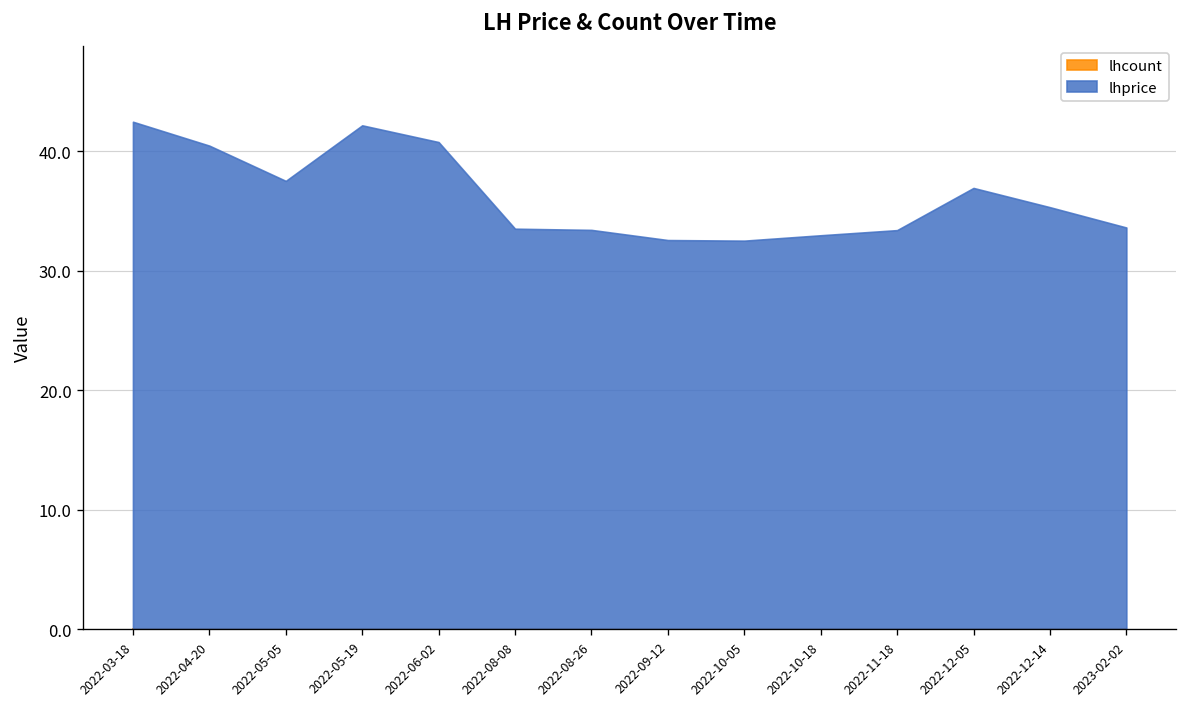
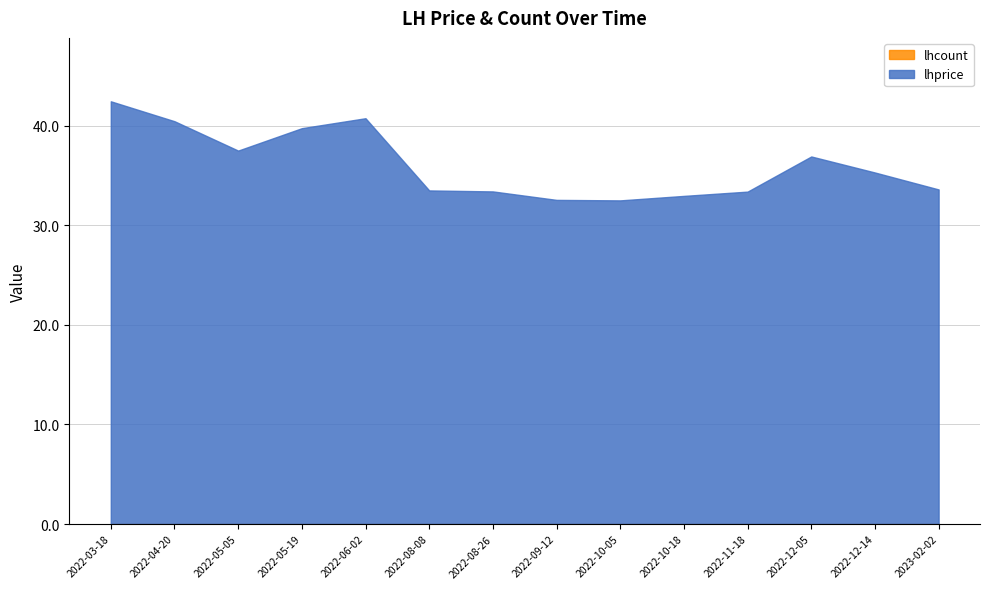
  {
    "lhcount": {
      "2022-03-18": 0,
      "2022-04-20": 0,
      "2022-05-05": 0,
      "2022-05-19": 0,
      "2022-06-02": 0,
      "2022-08-08": 0,
      "2022-08-26": 0,
      "2022-09-12": 0,
      "2022-10-05": 0,
      "2022-10-18": 0,
      "2022-11-18": 0,
      "2022-12-05": 0,
      "2022-12-14": 0,
      "2023-02-02": 0
    },
    "lhprice": {
      "2022-03-18": 42,
      "2022-04-20": 40,
      "2022-05-05": 38,
-     "2022-05-19": 42,
+     "2022-05-19": 40,
      "2022-06-02": 41,
      "2022-08-08": 34,
      "2022-08-26": 33,
      "2022-09-12": 33,
      "2022-10-05": 33,
      "2022-10-18": 33,
      "2022-11-18": 33,
      "2022-12-05": 37,
      "2022-12-14": 35,
      "2023-02-02": 34
    }
  }
